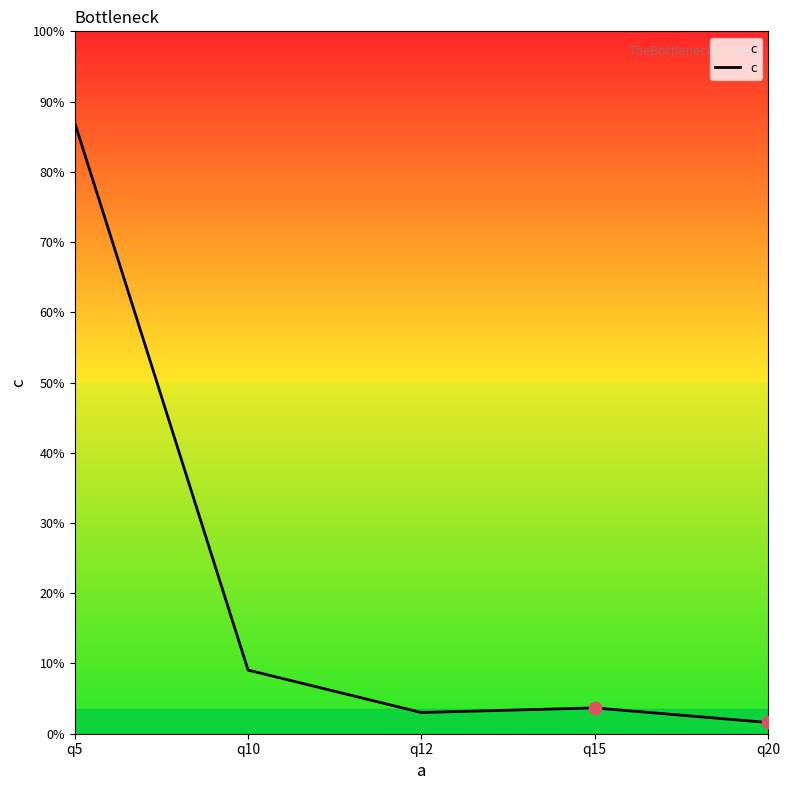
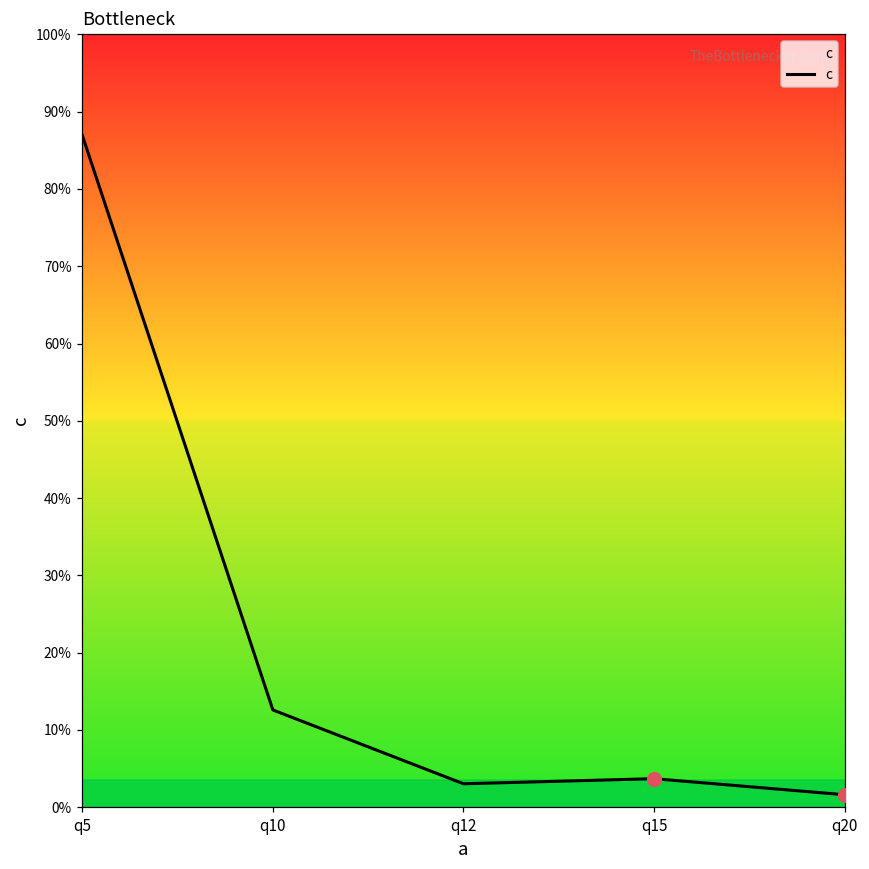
  {
    "c": {
      "q5": "87%",
-     "q10": "9%"
+     "q10": "13%"
    }
  }
